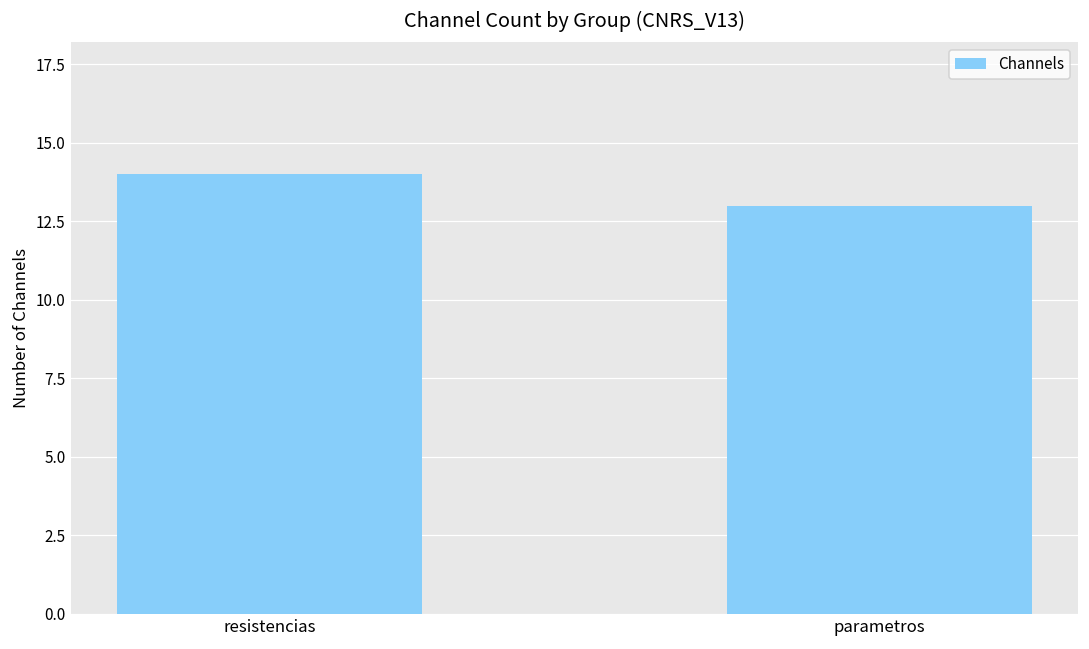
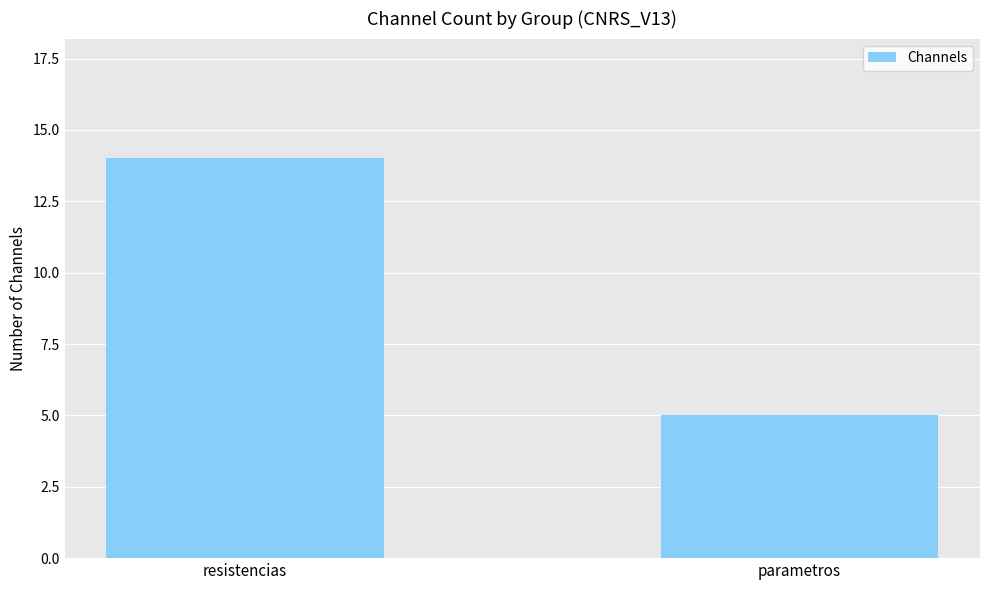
  {
    "resistencias": 14,
-   "parametros": 13
+   "parametros": 5
  }
